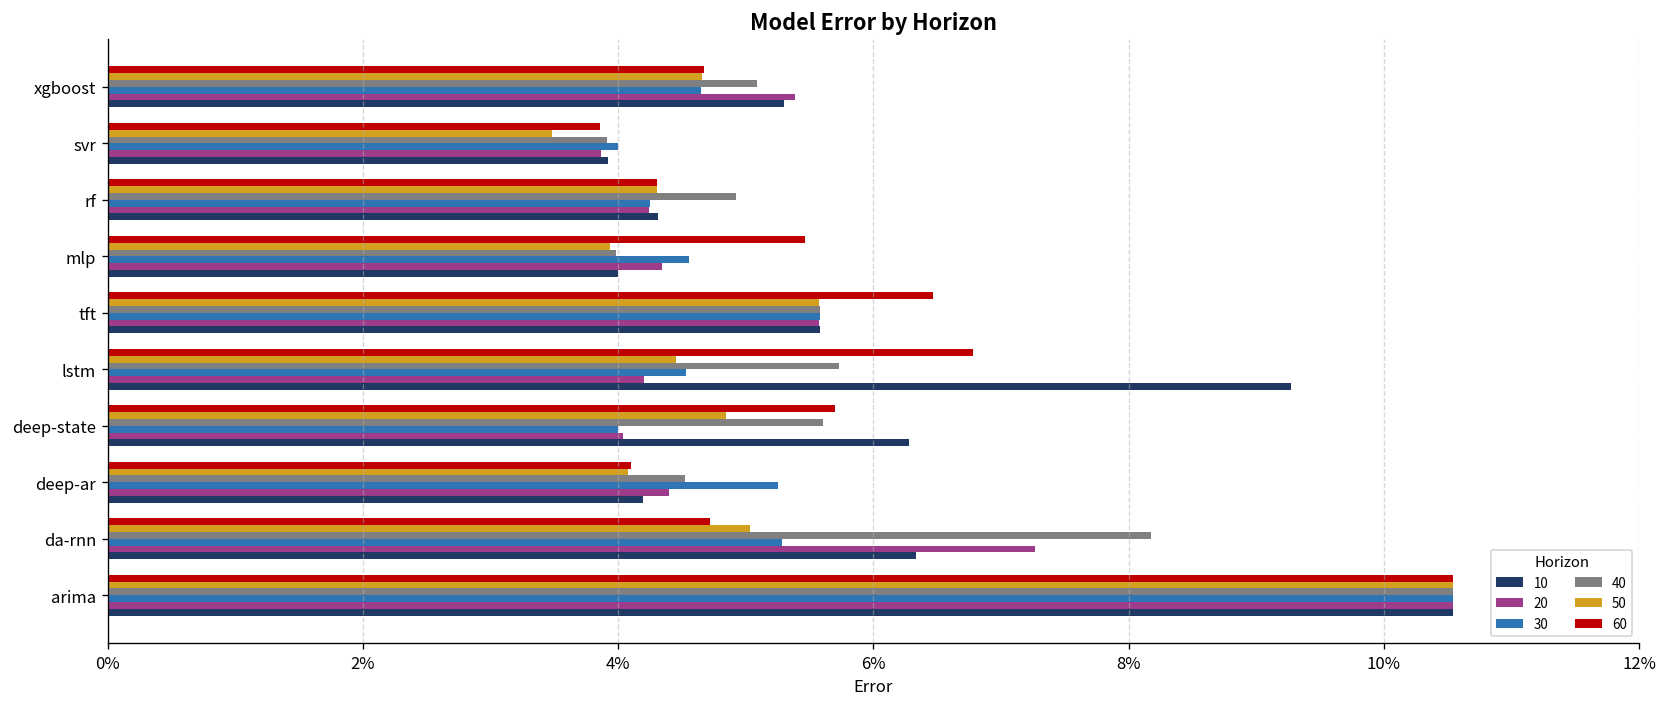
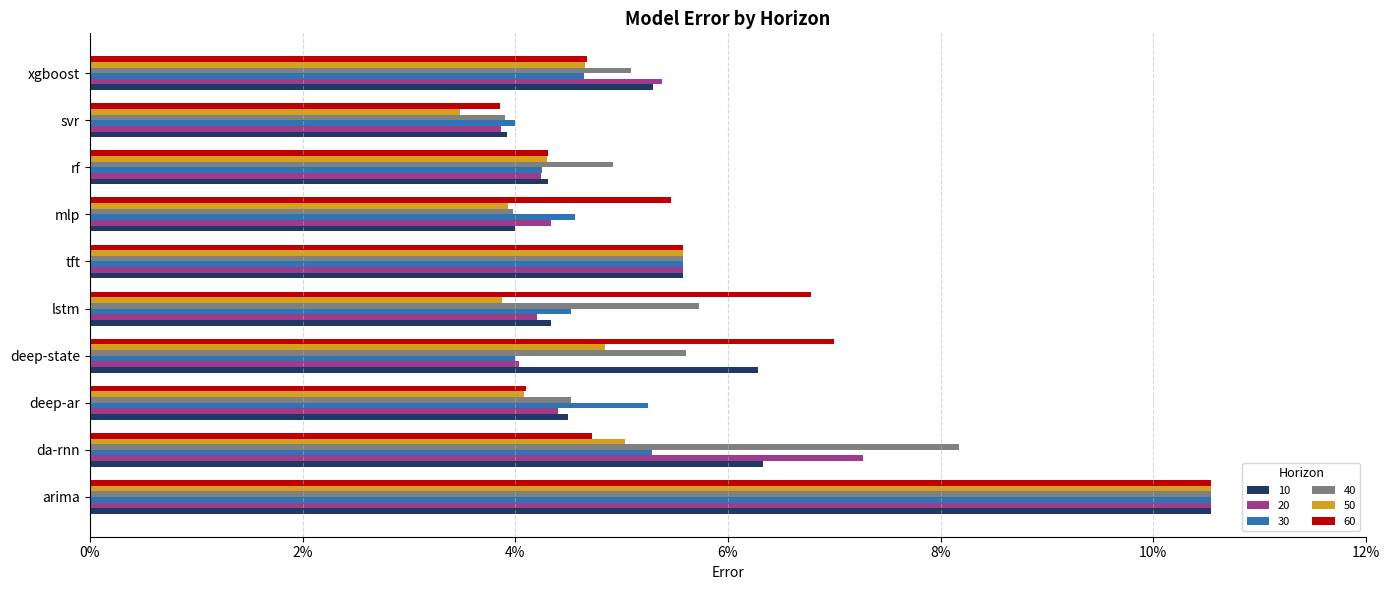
  {
    "10": {
      "xgboost": "5.30%",
      "svr": "3.92%",
      "rf": "4.31%",
      "mlp": "3.99%",
      "tft": "5.58%",
-     "lstm": "9.27%",
+     "lstm": "4.34%",
      "deep-state": "6.28%",
-     "deep-ar": "4.19%",
+     "deep-ar": "4.50%",
      "da-rnn": "6.33%",
      "arima": "10.54%"
    },
    "20": {
      "xgboost": "5.38%",
      "svr": "3.86%",
      "rf": "4.24%",
      "mlp": "4.34%",
      "tft": "5.58%",
      "lstm": "4.20%",
      "deep-state": "4.03%",
      "deep-ar": "4.40%",
      "da-rnn": "7.27%",
      "arima": "10.54%"
    },
    "30": {
      "xgboost": "4.65%",
      "svr": "3.99%",
      "rf": "4.25%",
      "mlp": "4.56%",
      "tft": "5.58%",
      "lstm": "4.53%",
      "deep-state": "4.00%",
      "deep-ar": "5.25%",
      "da-rnn": "5.28%",
      "arima": "10.54%"
    },
    "40": {
      "xgboost": "5.09%",
      "svr": "3.91%",
      "rf": "4.92%",
      "mlp": "3.98%",
      "tft": "5.58%",
      "lstm": "5.73%",
      "deep-state": "5.60%",
      "deep-ar": "4.52%",
      "da-rnn": "8.18%",
      "arima": "10.54%"
    },
    "50": {
      "xgboost": "4.65%",
      "svr": "3.48%",
      "rf": "4.30%",
      "mlp": "3.94%",
      "tft": "5.58%",
-     "lstm": "4.45%",
+     "lstm": "3.88%",
      "deep-state": "4.84%",
      "deep-ar": "4.08%",
      "da-rnn": "5.04%",
      "arima": "10.54%"
    },
    "60": {
      "xgboost": "4.68%",
      "svr": "3.86%",
      "rf": "4.31%",
      "mlp": "5.46%",
-     "tft": "6.47%",
+     "tft": "5.58%",
      "lstm": "6.78%",
-     "deep-state": "5.70%",
+     "deep-state": "7.00%",
      "deep-ar": "4.10%",
      "da-rnn": "4.72%",
      "arima": "10.54%"
    }
  }
